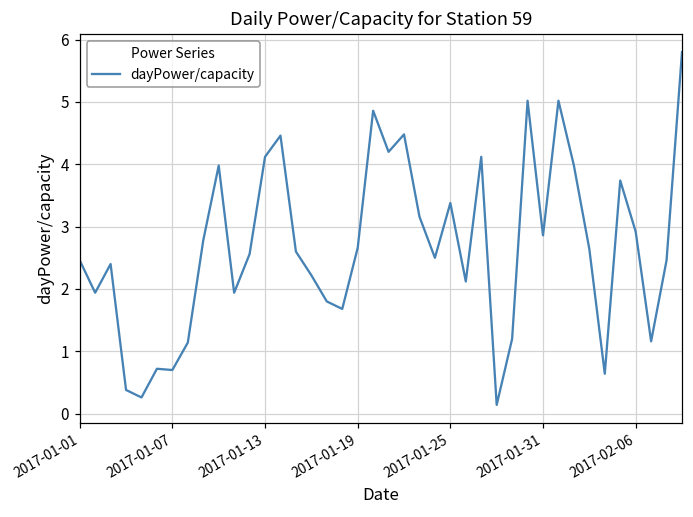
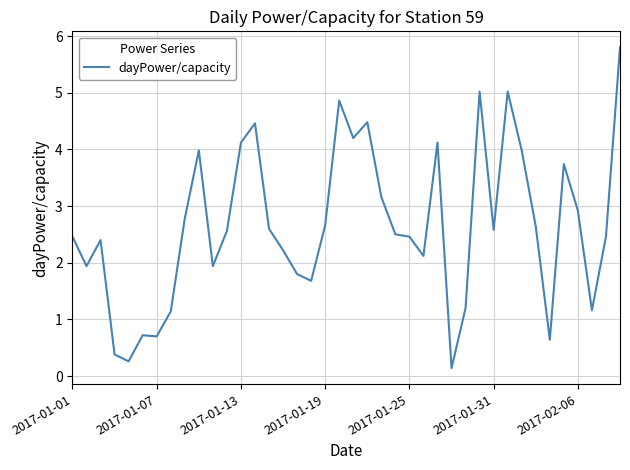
  {
    "2017-01-01": 2.5,
    "2017-01-07": 0.7,
    "2017-01-13": 4.1,
    "2017-01-19": 2.7,
-   "2017-01-25": 3.4,
-   "2017-01-31": 2.9,
+   "2017-01-25": 2.5,
+   "2017-01-31": 2.6,
    "2017-02-06": 2.9
  }
